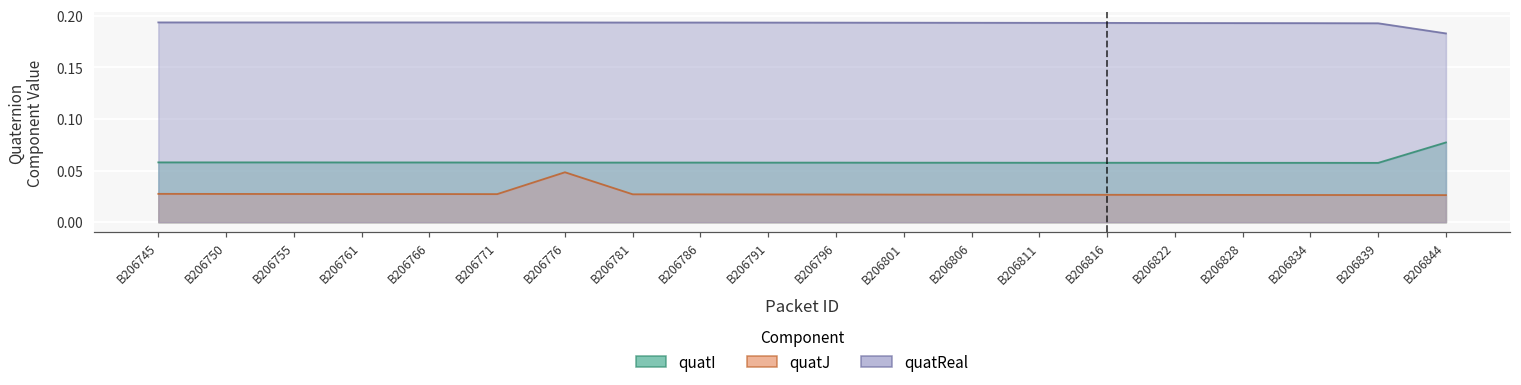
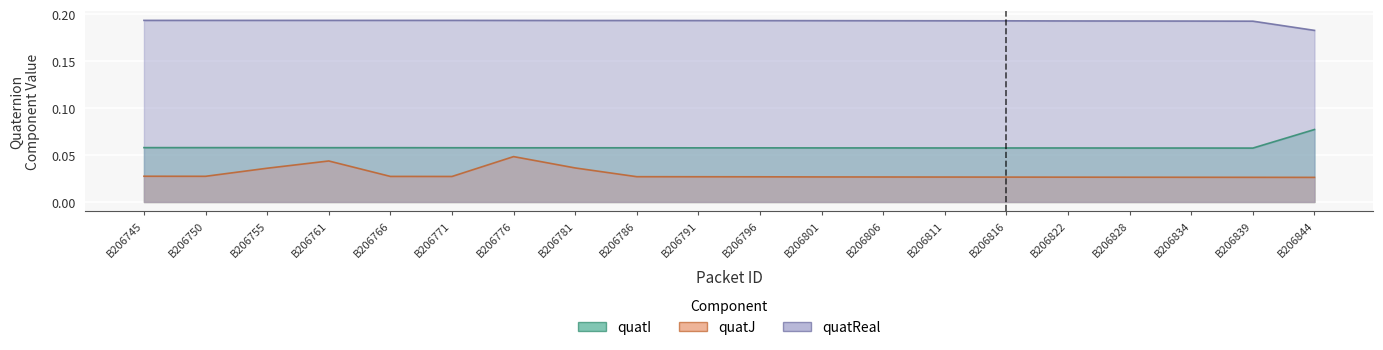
  {
    "quatI": {
      "B206745": 0.06,
      "B206750": 0.06,
      "B206755": 0.06,
      "B206761": 0.06,
      "B206766": 0.06,
      "B206771": 0.06,
      "B206776": 0.06,
      "B206781": 0.06,
      "B206786": 0.06,
      "B206791": 0.06,
      "B206796": 0.06,
      "B206801": 0.06,
      "B206806": 0.06,
      "B206811": 0.06,
      "B206816": 0.06,
      "B206822": 0.06,
      "B206828": 0.06,
      "B206834": 0.06,
      "B206839": 0.06,
      "B206844": 0.08
    },
    "quatJ": {
      "B206745": 0.03,
      "B206750": 0.03,
-     "B206755": 0.03,
-     "B206761": 0.03,
+     "B206755": 0.04,
+     "B206761": 0.04,
      "B206766": 0.03,
      "B206771": 0.03,
      "B206776": 0.05,
-     "B206781": 0.03,
+     "B206781": 0.04,
      "B206786": 0.03,
      "B206791": 0.03,
      "B206796": 0.03,
      "B206801": 0.03,
      "B206806": 0.03,
      "B206811": 0.03,
      "B206816": 0.03,
      "B206822": 0.03,
      "B206828": 0.03,
      "B206834": 0.03,
      "B206839": 0.03,
      "B206844": 0.03
    },
    "quatReal": {
      "B206745": 0.19,
      "B206750": 0.19,
      "B206755": 0.19,
      "B206761": 0.19,
      "B206766": 0.19,
      "B206771": 0.19,
      "B206776": 0.19,
      "B206781": 0.19,
      "B206786": 0.19,
      "B206791": 0.19,
      "B206796": 0.19,
      "B206801": 0.19,
      "B206806": 0.19,
      "B206811": 0.19,
      "B206816": 0.19,
      "B206822": 0.19,
      "B206828": 0.19,
      "B206834": 0.19,
      "B206839": 0.19,
      "B206844": 0.18
    }
  }
